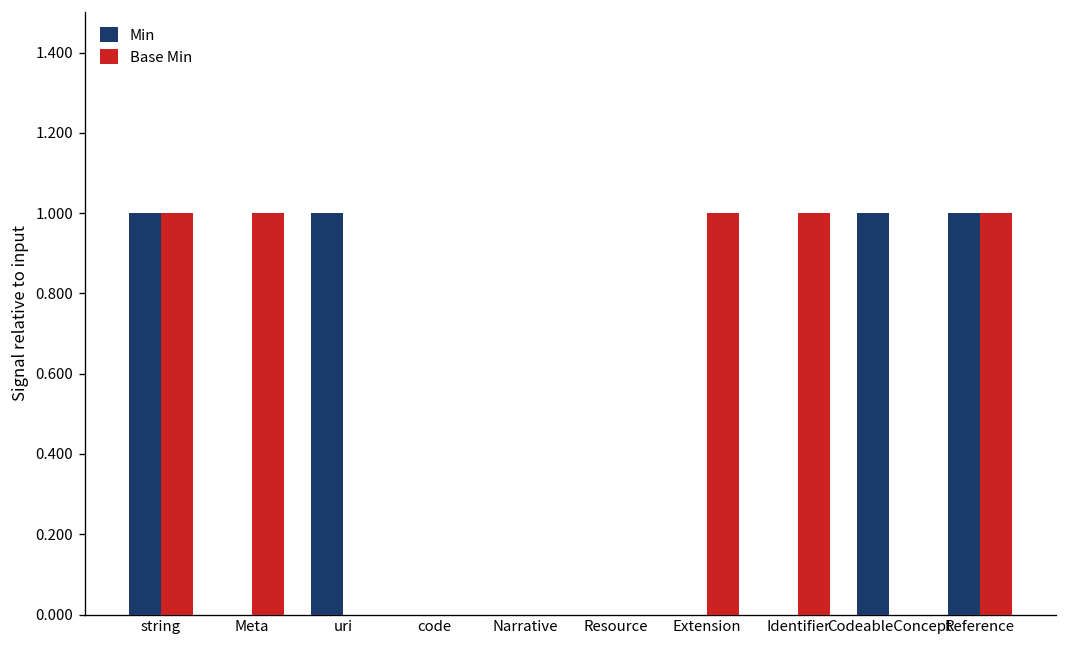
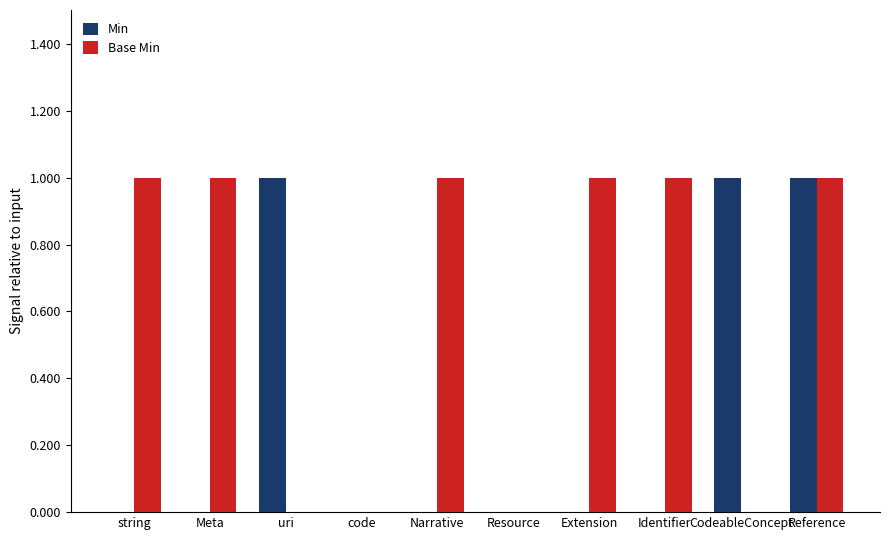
  {
    "Min": {
-     "string": 1,
+     "string": 0,
      "Meta": 0,
      "uri": 1,
      "code": 0,
      "Narrative": 0,
      "Resource": 0,
      "Extension": 0,
      "Identifier": 0,
      "CodeableConcept": 1,
      "Reference": 1
    },
    "Base Min": {
      "string": 1,
      "Meta": 1,
      "uri": 0,
      "code": 0,
-     "Narrative": 0,
+     "Narrative": 1,
      "Resource": 0,
      "Extension": 1,
      "Identifier": 1,
      "CodeableConcept": 0,
      "Reference": 1
    }
  }
